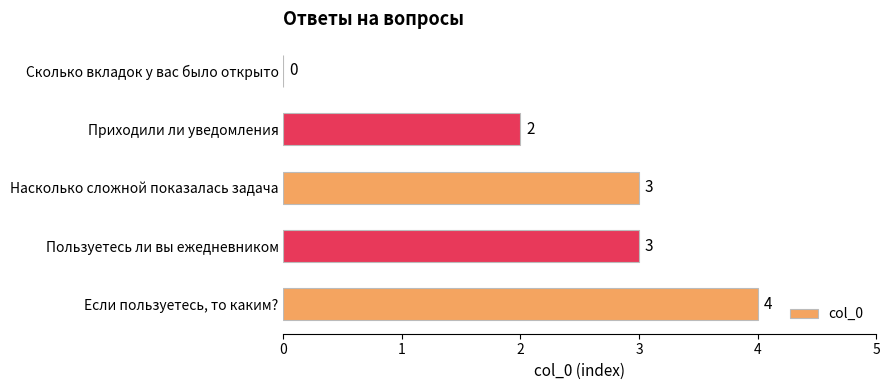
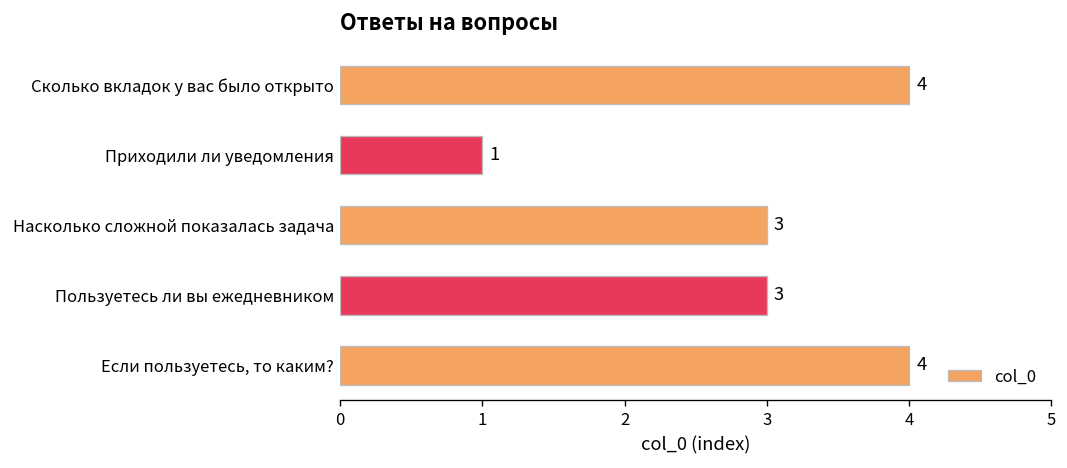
  {
-   "Сколько вкладок у вас было открыто": 0,
-   "Приходили ли уведомления": 2,
+   "Сколько вкладок у вас было открыто": 4,
+   "Приходили ли уведомления": 1,
    "Насколько сложной показалась задача": 3,
    "Пользуетесь ли вы ежедневником": 3,
    "Если пользуетесь, то каким?": 4
  }
